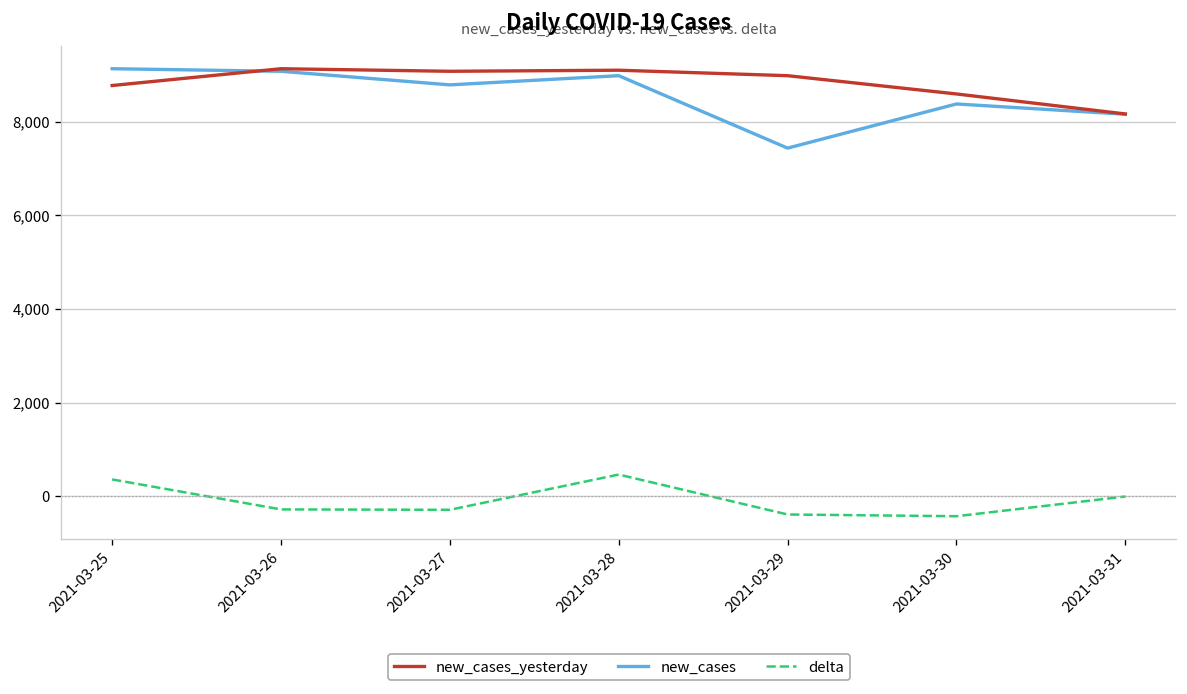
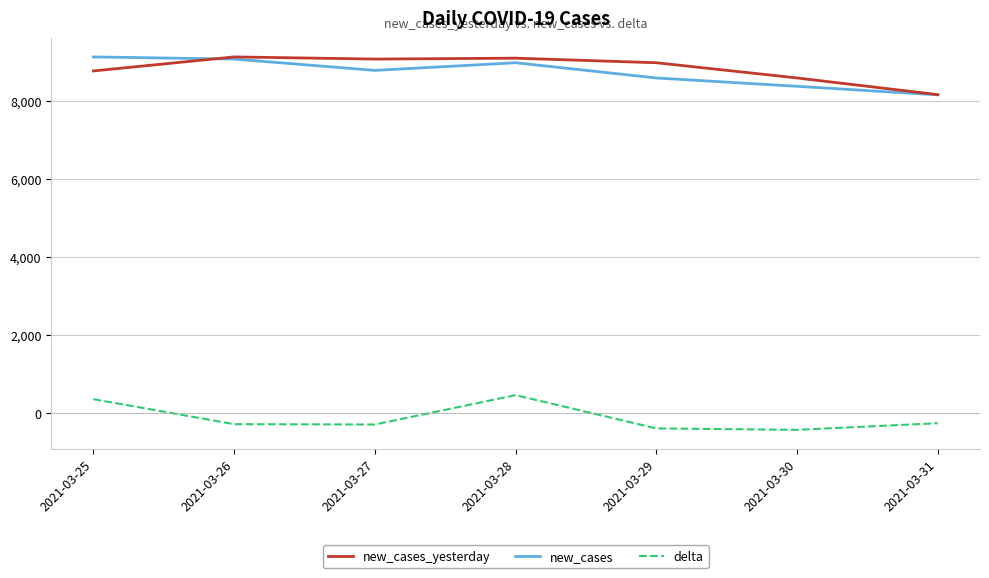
  {
    "new_cases_yesterday": {
      "2021-03-25": "8,800",
      "2021-03-27": "9,100",
      "2021-03-28": "9,100",
      "2021-03-29": "9,000",
      "2021-03-30": "8,600"
    },
    "new_cases": {
      "2021-03-25": "9,100",
      "2021-03-27": "8,800",
      "2021-03-28": "9,000",
-     "2021-03-29": "7,400",
+     "2021-03-29": "8,600",
      "2021-03-30": "8,400"
    },
    "delta": {
      "2021-03-25": "400",
      "2021-03-26": "-300",
      "2021-03-27": "-300",
      "2021-03-28": "500",
      "2021-03-29": "-400",
      "2021-03-30": "-400",
-     "2021-03-31": "0"
+     "2021-03-31": "-300"
    }
  }
